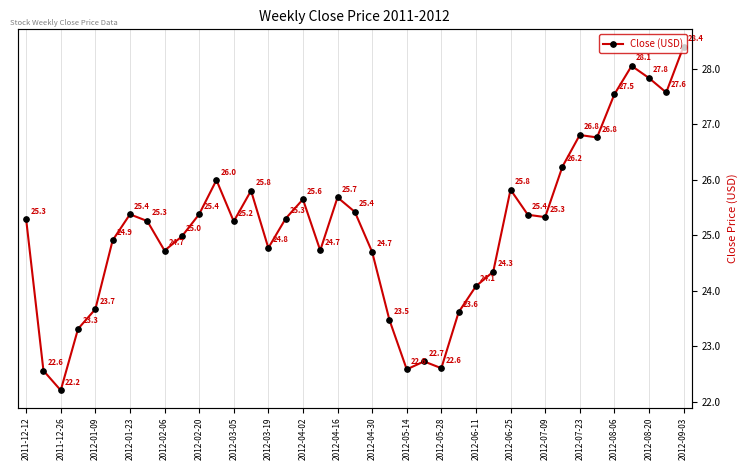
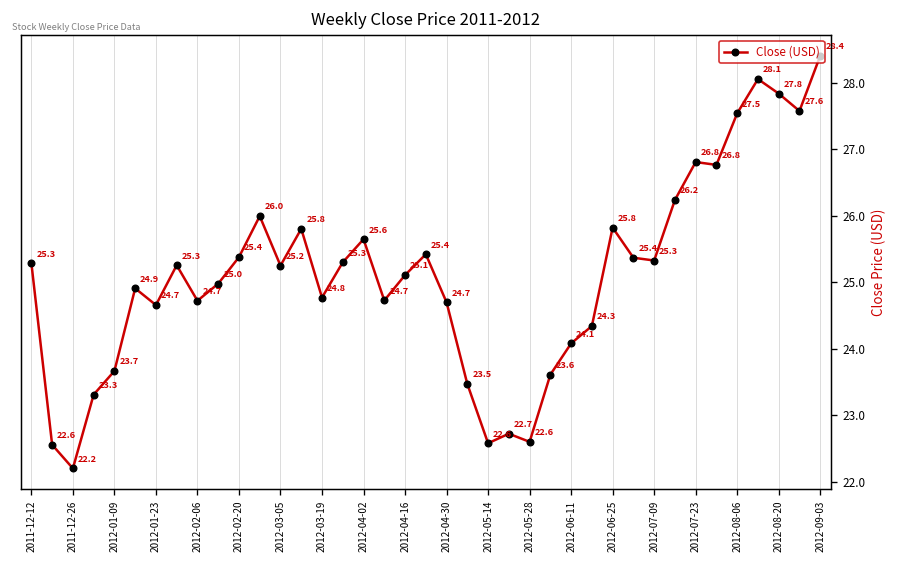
  {
    "2011-12-12": 25.3,
    "2011-12-26": 22.2,
    "2012-01-09": 23.7,
-   "2012-01-23": 25.4,
+   "2012-01-23": 24.7,
    "2012-02-20": 25.4,
    "2012-03-05": 25.2,
    "2012-03-19": 24.8,
    "2012-04-02": 25.6,
-   "2012-04-16": 25.7,
+   "2012-04-16": 25.1,
    "2012-04-30": 24.7,
    "2012-05-28": 22.6,
    "2012-06-25": 25.8,
    "2012-07-09": 25.3,
    "2012-07-23": 26.8,
    "2012-08-06": 27.5,
    "2012-08-20": 27.8
  }
